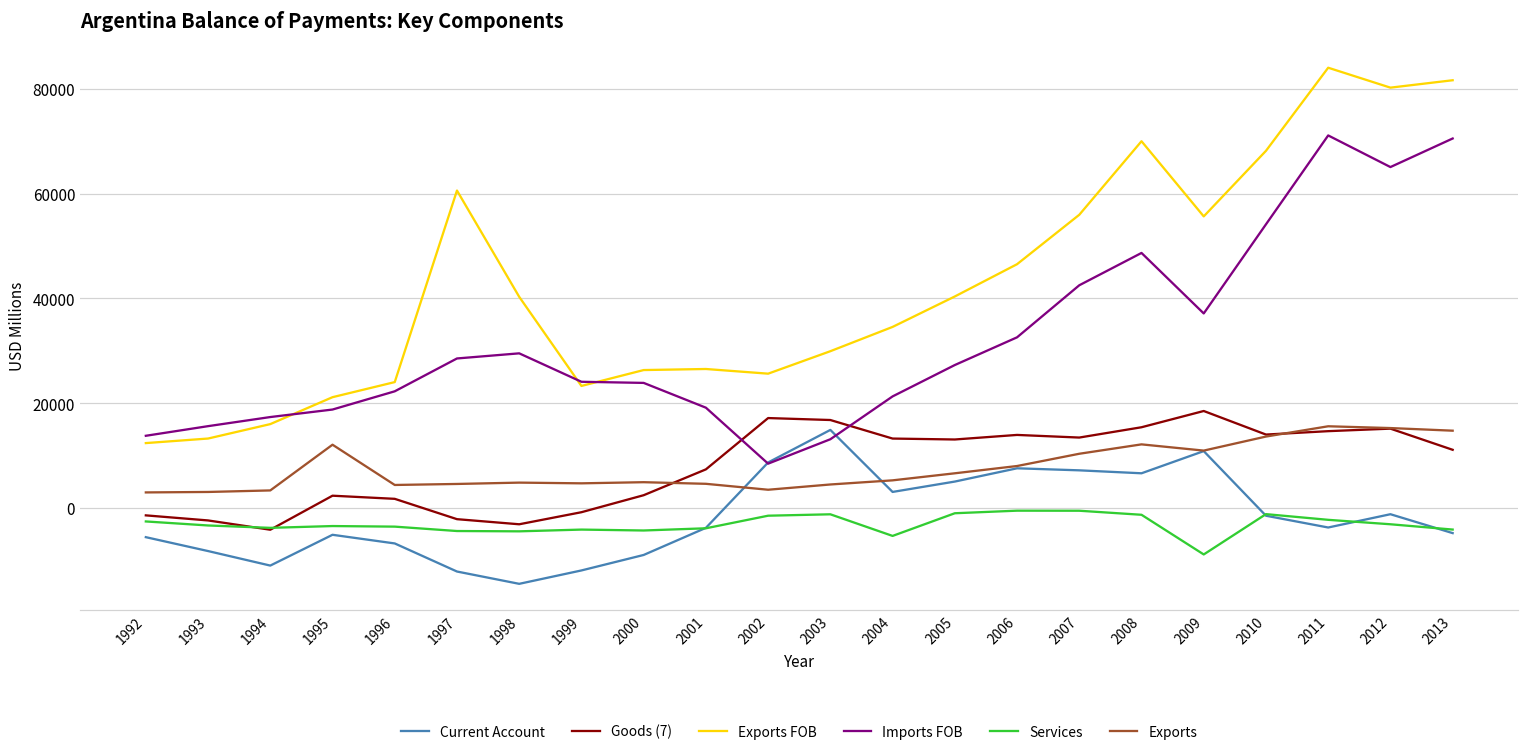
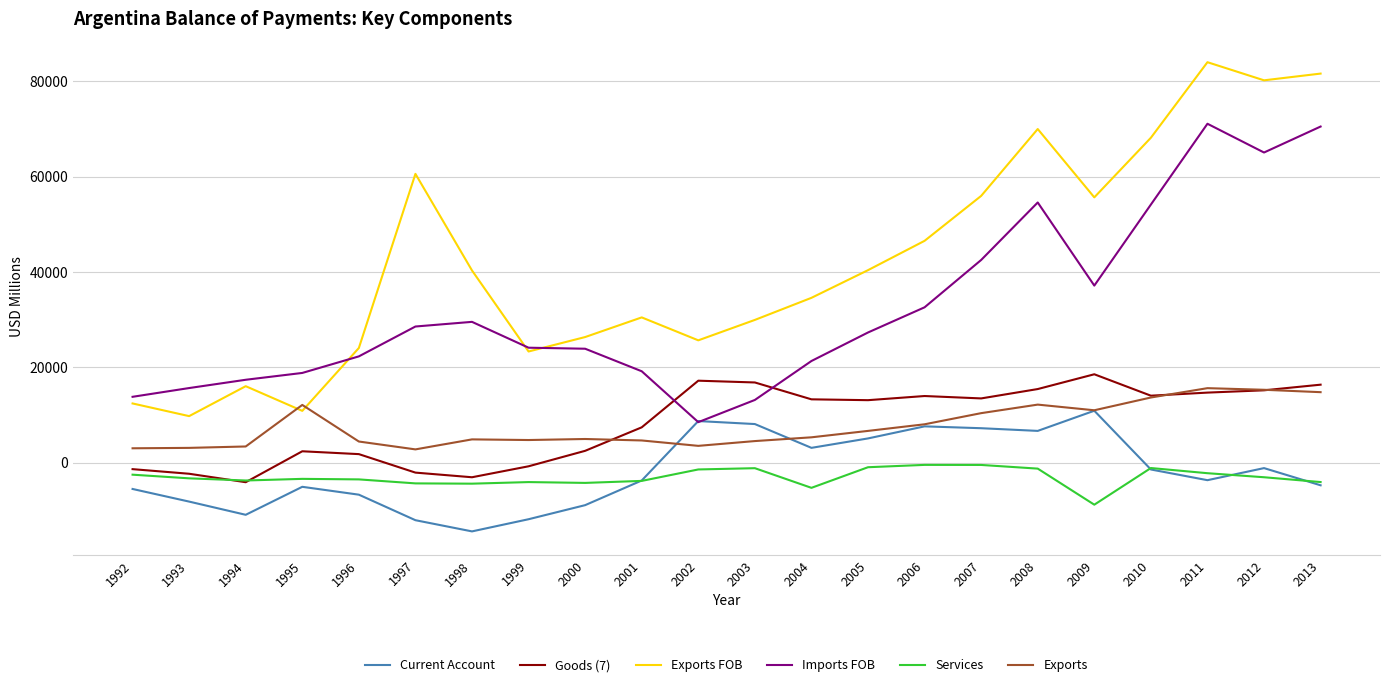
  {
    "Current Account": {
      "1992": -6000,
      "1993": -8000,
      "1994": -11000,
      "1995": -5000,
      "1996": -7000,
      "1997": -12000,
      "1998": -14000,
      "1999": -12000,
      "2000": -9000,
-     "2003": 15000,
+     "2003": 8000,
      "2004": 3000,
      "2005": 5000,
      "2007": 7000,
      "2008": 7000,
      "2011": -4000,
      "2012": -1000,
      "2013": -5000
    },
    "Goods (7)": {
      "1992": -1000,
      "1993": -2000,
      "1995": 2000,
      "1996": 2000,
      "1997": -2000,
      "1998": -3000,
      "1999": -1000,
      "2000": 2000,
      "2001": 7000,
      "2002": 17000,
      "2003": 17000,
      "2004": 13000,
      "2005": 13000,
      "2006": 14000,
      "2007": 13000,
      "2008": 15000,
      "2009": 19000,
      "2011": 15000,
-     "2013": 11000
+     "2013": 16000
    },
    "Exports FOB": {
      "1992": 12000,
-     "1993": 13000,
+     "1993": 10000,
      "1994": 16000,
-     "1995": 21000,
+     "1995": 11000,
      "1996": 24000,
      "1997": 61000,
      "1998": 40000,
      "1999": 23000,
      "2000": 26000,
-     "2001": 27000,
+     "2001": 30000,
      "2002": 26000,
      "2003": 30000,
      "2004": 35000,
      "2005": 40000,
      "2006": 47000,
      "2007": 56000,
      "2008": 70000,
      "2009": 56000,
      "2010": 68000,
      "2011": 84000,
      "2012": 80000,
      "2013": 82000
    },
    "Imports FOB": {
      "1992": 14000,
      "1993": 16000,
      "1994": 17000,
      "1995": 19000,
      "1996": 22000,
      "1997": 29000,
      "1998": 30000,
      "1999": 24000,
      "2000": 24000,
      "2001": 19000,
      "2003": 13000,
      "2004": 21000,
      "2005": 27000,
      "2006": 33000,
      "2007": 43000,
-     "2008": 49000,
+     "2008": 55000,
      "2009": 37000,
      "2010": 54000,
      "2011": 71000,
      "2012": 65000,
      "2013": 71000
    },
    "Services": {
      "1992": -3000,
      "1993": -3000,
      "1995": -3000,
      "1996": -4000,
      "1997": -4000,
      "1998": -4000,
      "1999": -4000,
      "2000": -4000,
      "2002": -1000,
      "2003": -1000,
      "2004": -5000,
      "2005": -1000,
      "2006": -1000,
      "2007": -1000,
      "2008": -1000,
      "2009": -9000,
      "2011": -2000,
      "2012": -3000,
      "2013": -4000
    },
    "Exports": {
      "1992": 3000,
      "1993": 3000,
      "1994": 3000,
      "1995": 12000,
      "1996": 4000,
-     "1997": 5000,
+     "1997": 3000,
      "1998": 5000,
      "1999": 5000,
      "2000": 5000,
      "2001": 5000,
      "2002": 3000,
      "2003": 4000,
      "2004": 5000,
      "2005": 7000,
      "2007": 10000,
      "2008": 12000,
      "2011": 16000,
      "2013": 15000
    }
  }
